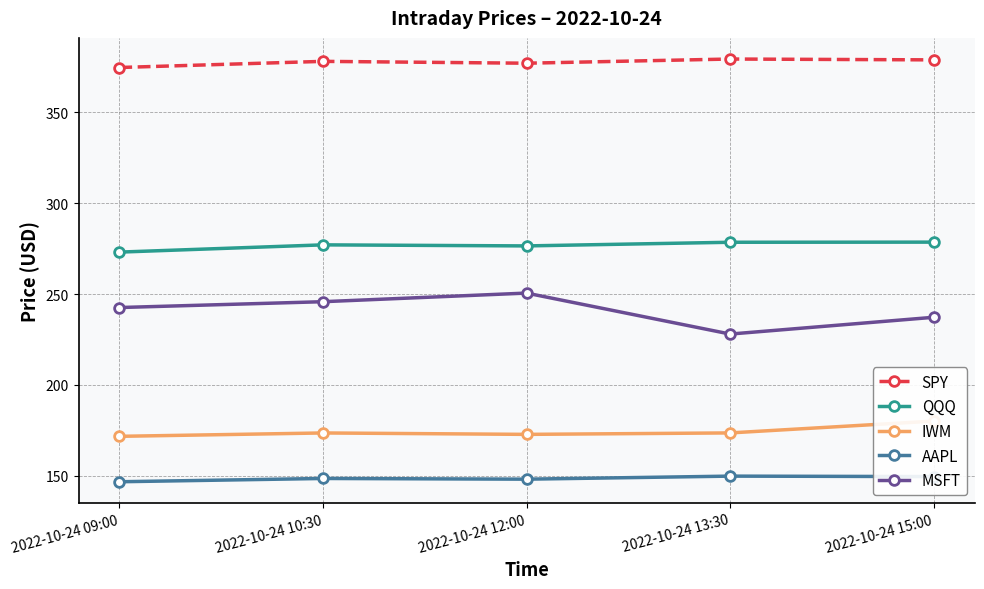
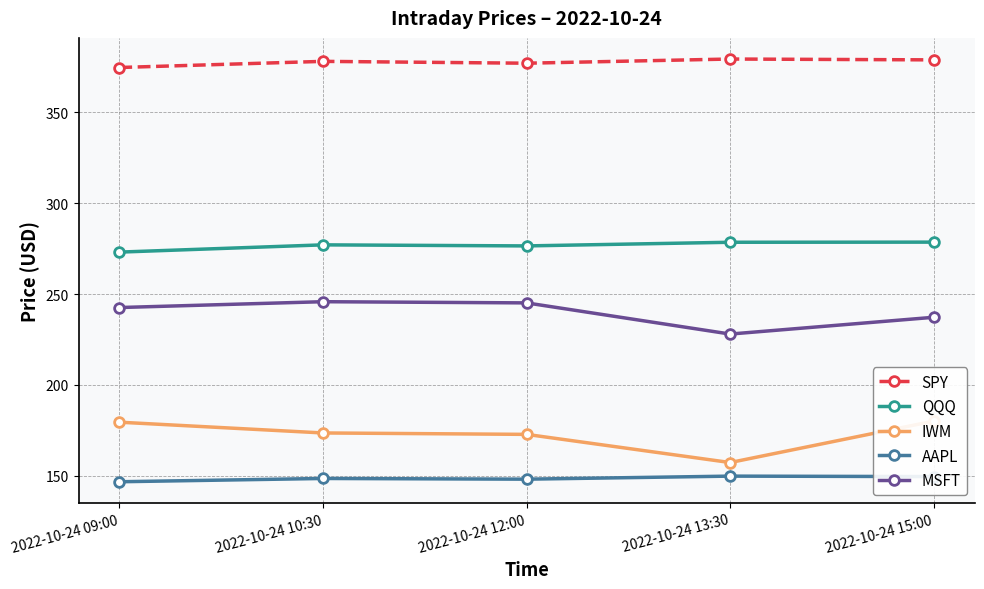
  {
    "SPY": {
      "2022-10-24 09:00": 375,
      "2022-10-24 10:30": 378,
      "2022-10-24 12:00": 377,
      "2022-10-24 13:30": 379,
      "2022-10-24 15:00": 379
    },
    "IWM": {
-     "2022-10-24 09:00": 172,
+     "2022-10-24 09:00": 179,
      "2022-10-24 10:30": 174,
      "2022-10-24 12:00": 173,
-     "2022-10-24 13:30": 174
+     "2022-10-24 13:30": 157
    },
    "MSFT": {
      "2022-10-24 09:00": 243,
      "2022-10-24 10:30": 246,
-     "2022-10-24 12:00": 251,
+     "2022-10-24 12:00": 245,
      "2022-10-24 13:30": 228,
      "2022-10-24 15:00": 237
    }
  }
